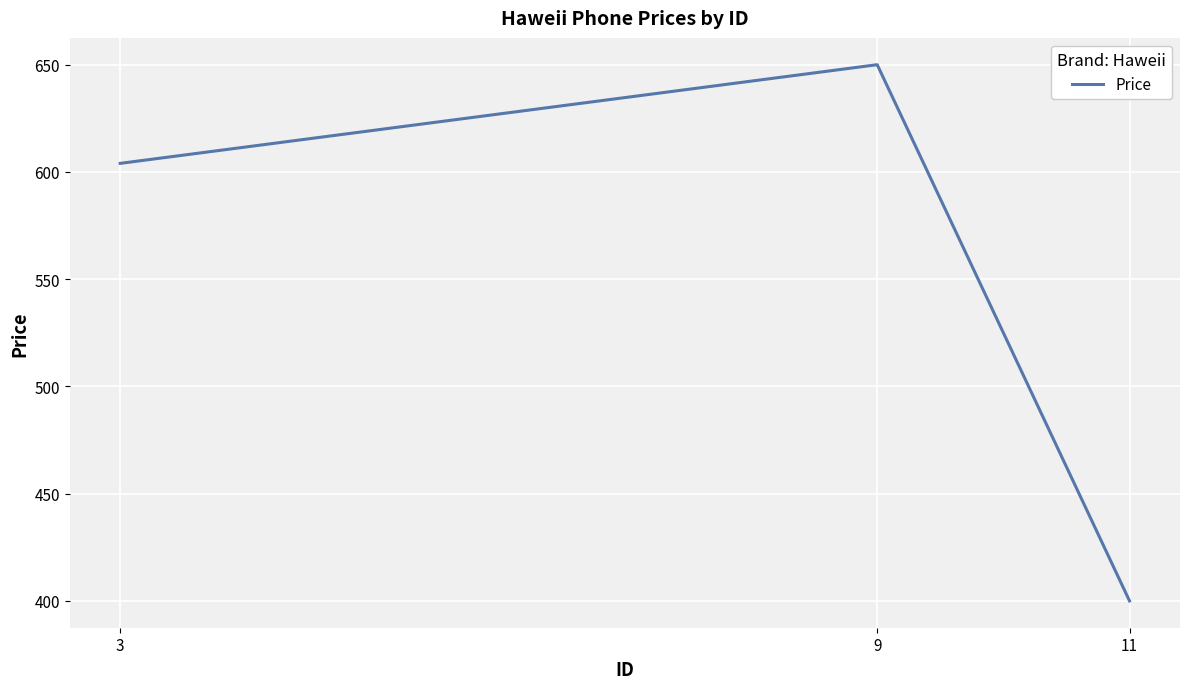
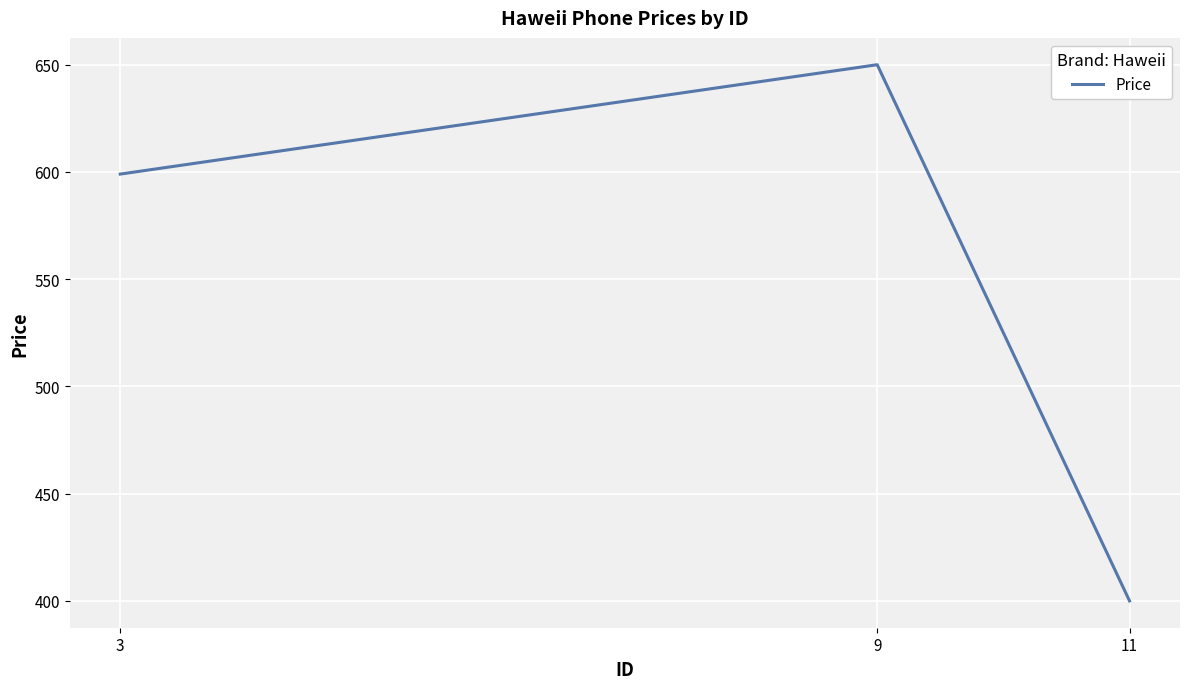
  {
-   "3": 604,
+   "3": 599,
    "9": 650,
    "11": 400
  }
